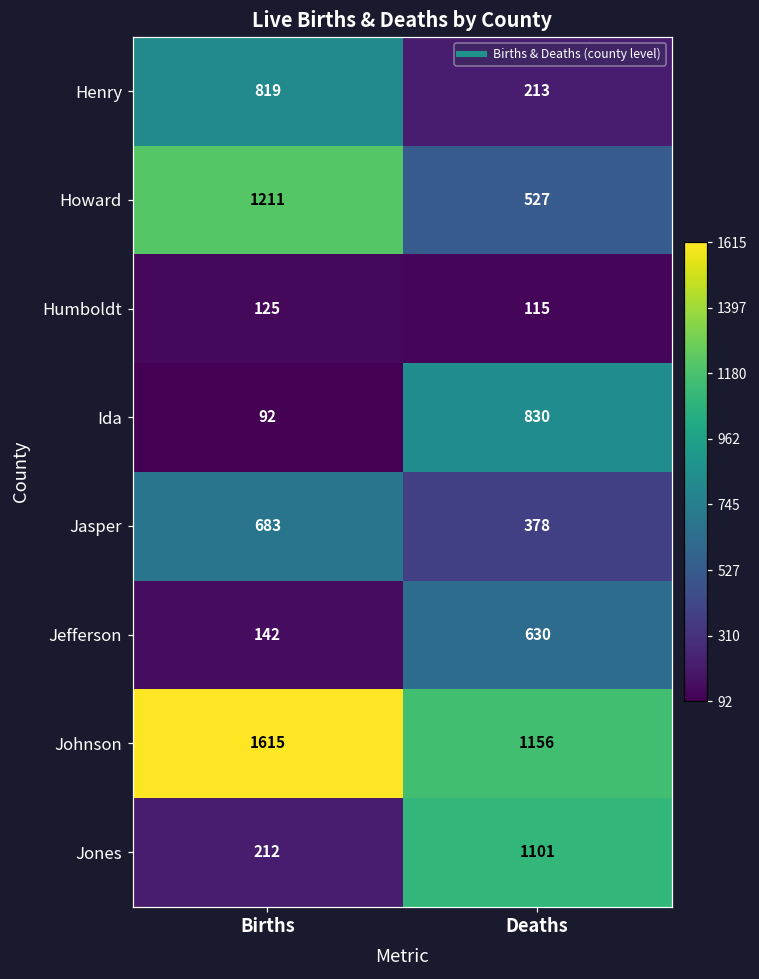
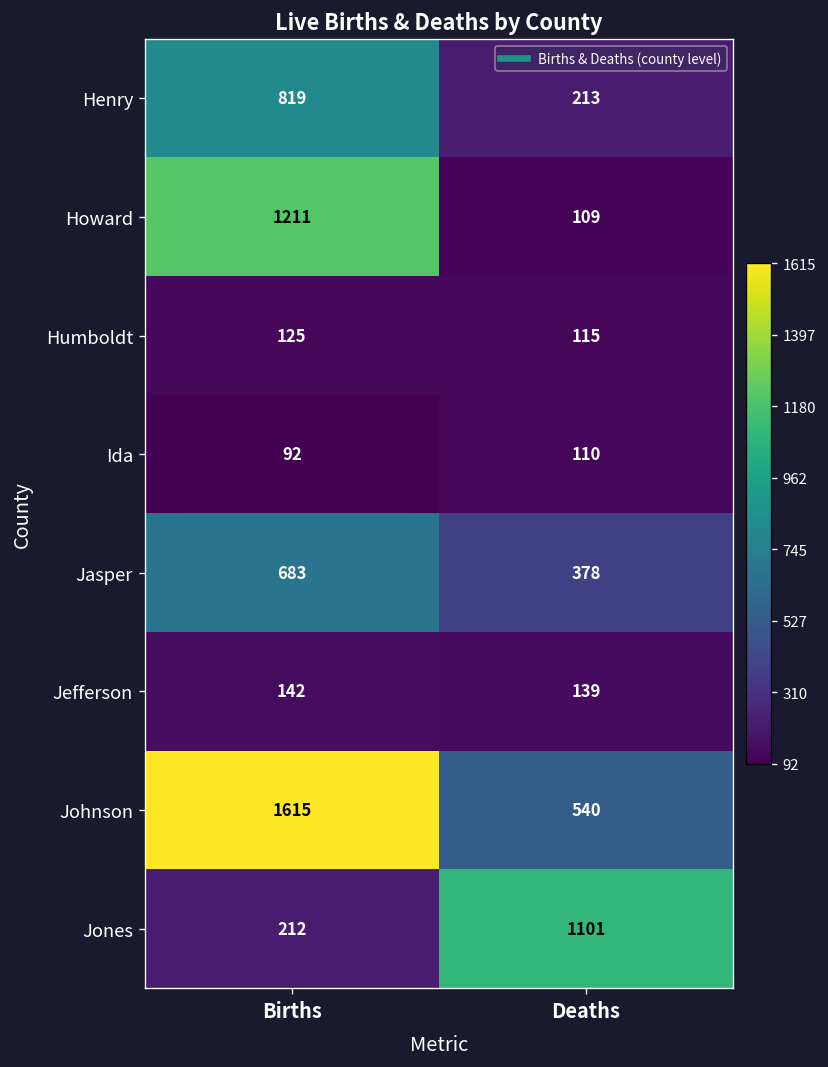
  {
    "Henry": {
      "Births": 819,
      "Deaths": 213
    },
    "Howard": {
      "Births": 1211,
-     "Deaths": 527
+     "Deaths": 109
    },
    "Humboldt": {
      "Births": 125,
      "Deaths": 115
    },
    "Ida": {
      "Births": 92,
-     "Deaths": 830
+     "Deaths": 110
    },
    "Jasper": {
      "Births": 683,
      "Deaths": 378
    },
    "Jefferson": {
      "Births": 142,
-     "Deaths": 630
+     "Deaths": 139
    },
    "Johnson": {
      "Births": 1615,
-     "Deaths": 1156
+     "Deaths": 540
    },
    "Jones": {
      "Births": 212,
      "Deaths": 1101
    }
  }
